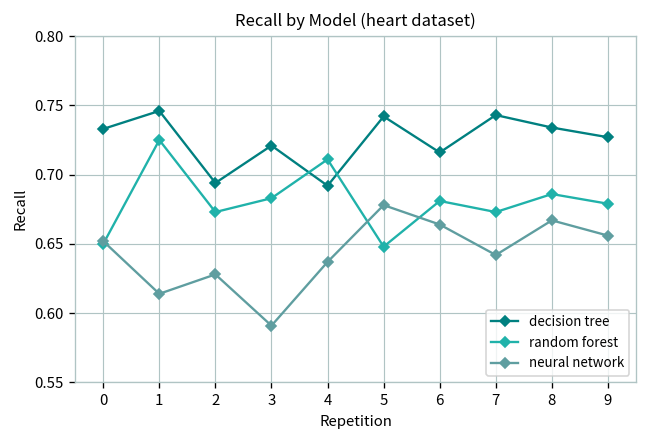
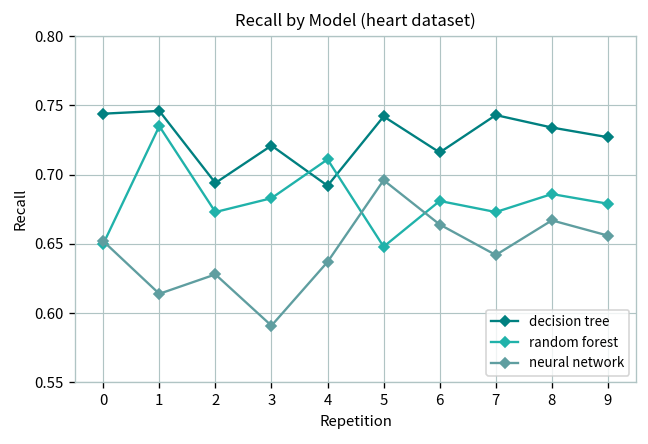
  {
    "decision tree": {
-     "0": 0.733,
+     "0": 0.744,
      "1": 0.746,
      "2": 0.694,
      "3": 0.721,
      "4": 0.692,
      "5": 0.742,
      "6": 0.716,
      "7": 0.743,
      "8": 0.734,
      "9": 0.727
    },
    "random forest": {
-     "1": 0.725,
+     "1": 0.735,
      "2": 0.673,
      "3": 0.683,
      "4": 0.711,
      "5": 0.648,
      "6": 0.681,
      "7": 0.673,
      "8": 0.686,
      "9": 0.679
    },
    "neural network": {
      "1": 0.614,
      "2": 0.628,
      "3": 0.591,
      "4": 0.637,
-     "5": 0.678,
+     "5": 0.696,
      "6": 0.664,
      "7": 0.642,
      "8": 0.667,
      "9": 0.656
    }
  }
